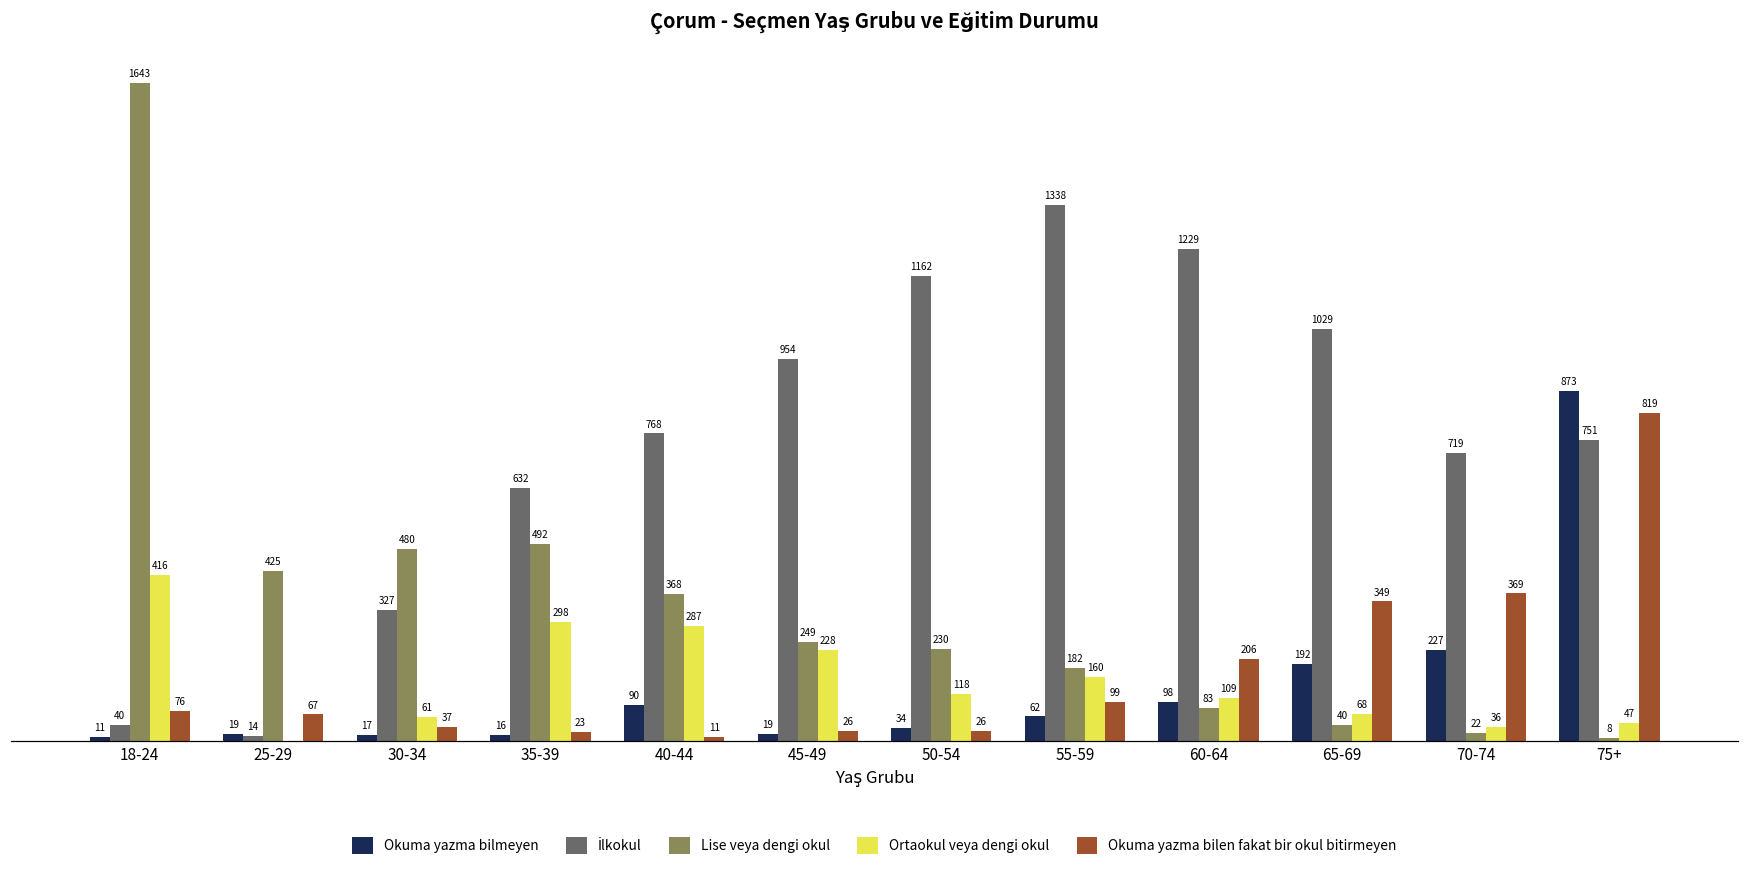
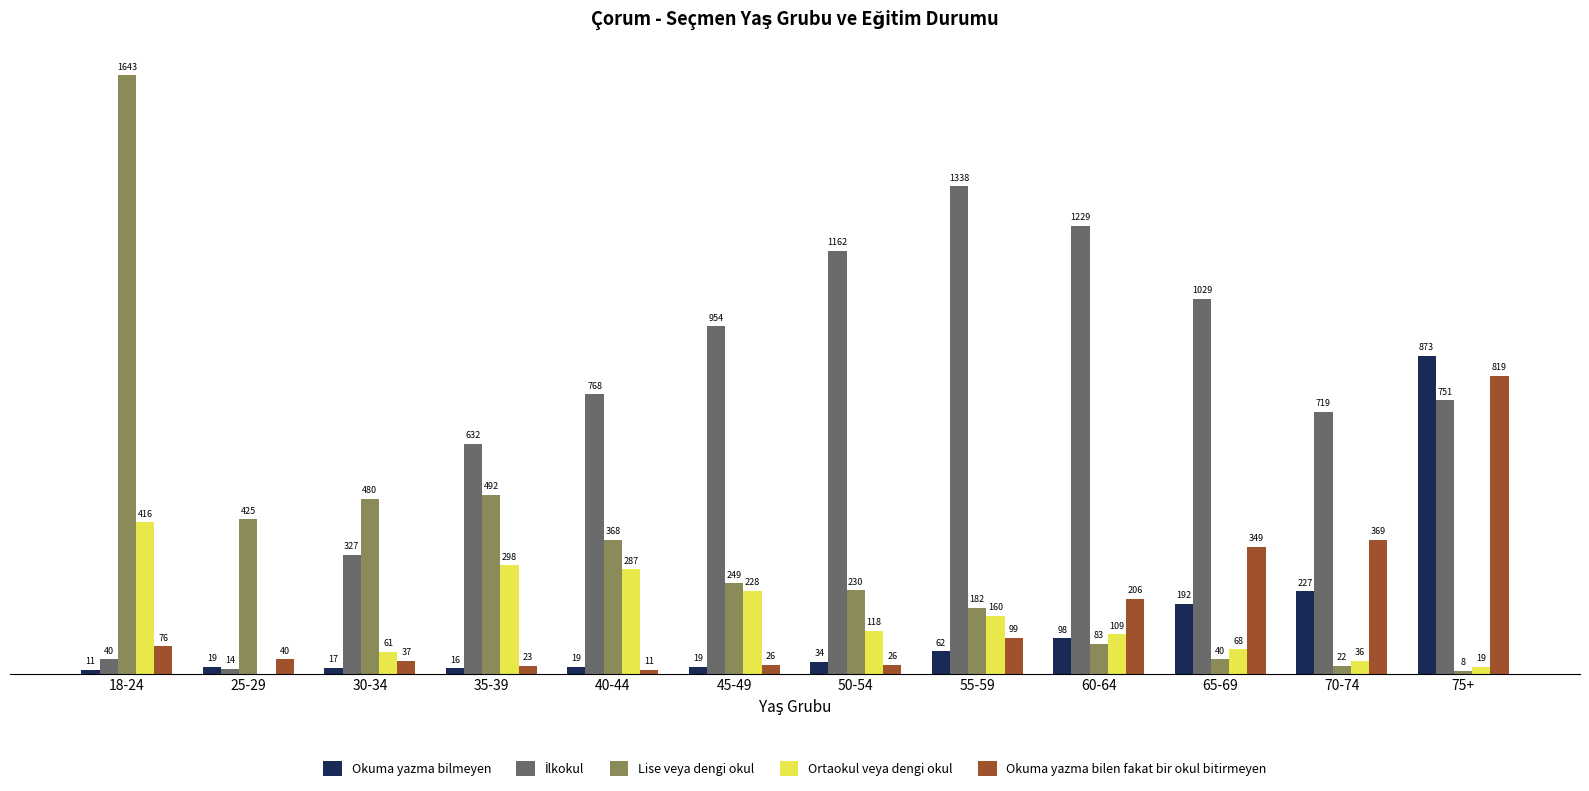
  {
    "Okuma yazma bilmeyen": {
      "18-24": 11,
      "25-29": 19,
      "30-34": 17,
      "35-39": 16,
-     "40-44": 90,
+     "40-44": 19,
      "45-49": 19,
      "50-54": 34,
      "55-59": 62,
      "60-64": 98,
      "65-69": 192,
      "70-74": 227,
      "75+": 873
    },
    "Ortaokul veya dengi okul": {
      "18-24": 416,
      "30-34": 61,
      "35-39": 298,
      "40-44": 287,
      "45-49": 228,
      "50-54": 118,
      "55-59": 160,
      "60-64": 109,
      "65-69": 68,
      "70-74": 36,
-     "75+": 47
+     "75+": 19
    },
    "Okuma yazma bilen fakat bir okul bitirmeyen": {
      "18-24": 76,
-     "25-29": 67,
+     "25-29": 40,
      "30-34": 37,
      "35-39": 23,
      "40-44": 11,
      "45-49": 26,
      "50-54": 26,
      "55-59": 99,
      "60-64": 206,
      "65-69": 349,
      "70-74": 369,
      "75+": 819
    }
  }
